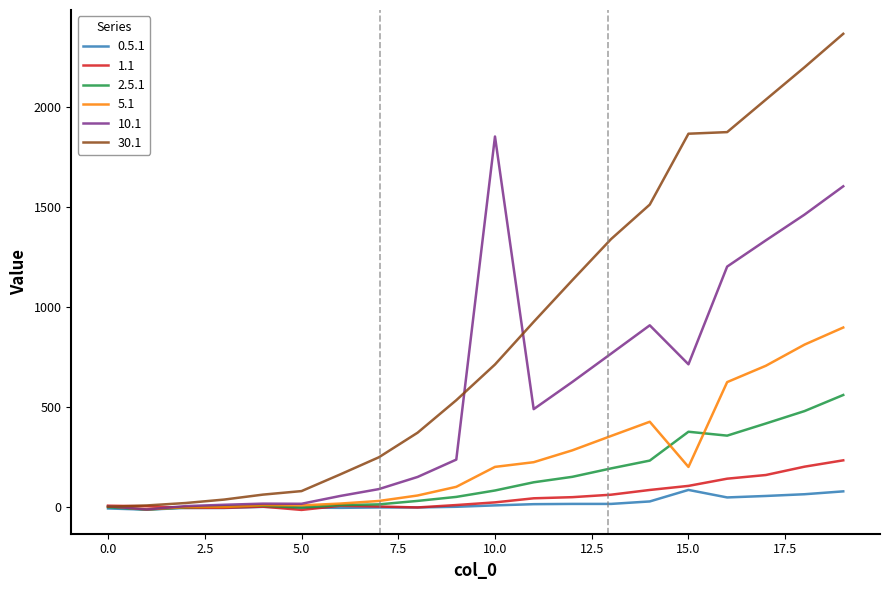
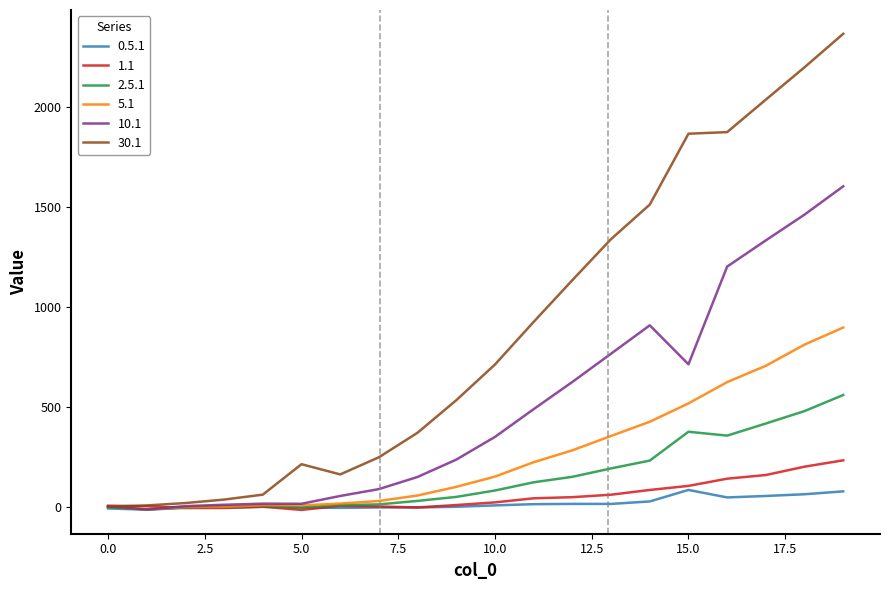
  {
    "0.5.1": {
      "10.0": 10,
      "15.0": 90
    },
    "1.1": {
      "10.0": 20,
      "15.0": 110
    },
    "2.5.1": {
      "10.0": 80,
      "15.0": 380
    },
    "5.1": {
-     "10.0": 200,
-     "15.0": 200
+     "10.0": 150,
+     "15.0": 520
    },
    "10.1": {
-     "10.0": 1850,
+     "10.0": 350,
      "15.0": 710
    },
    "30.1": {
-     "5.0": 80,
+     "5.0": 210,
      "10.0": 710,
      "15.0": 1860
    }
  }
